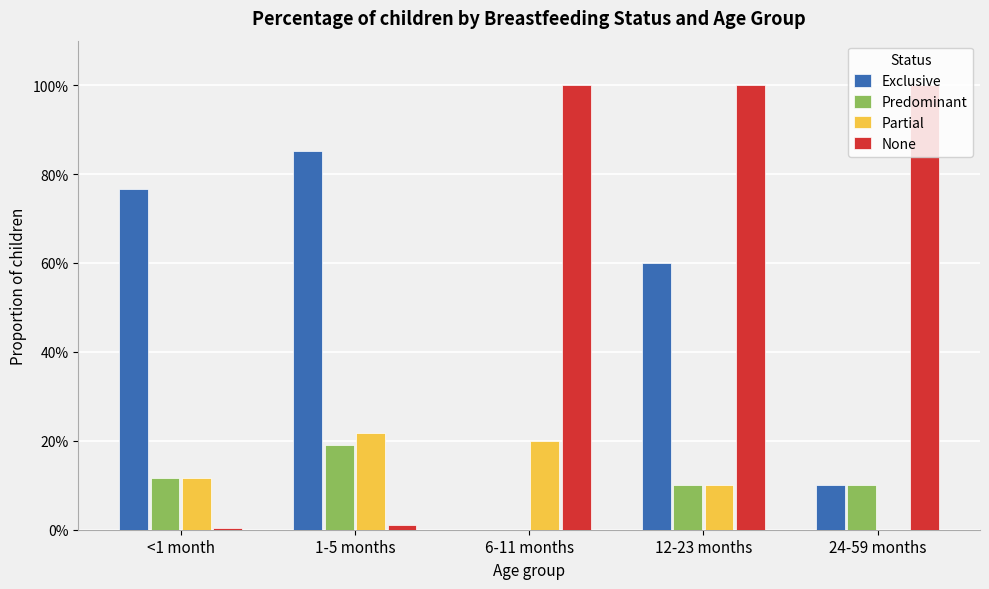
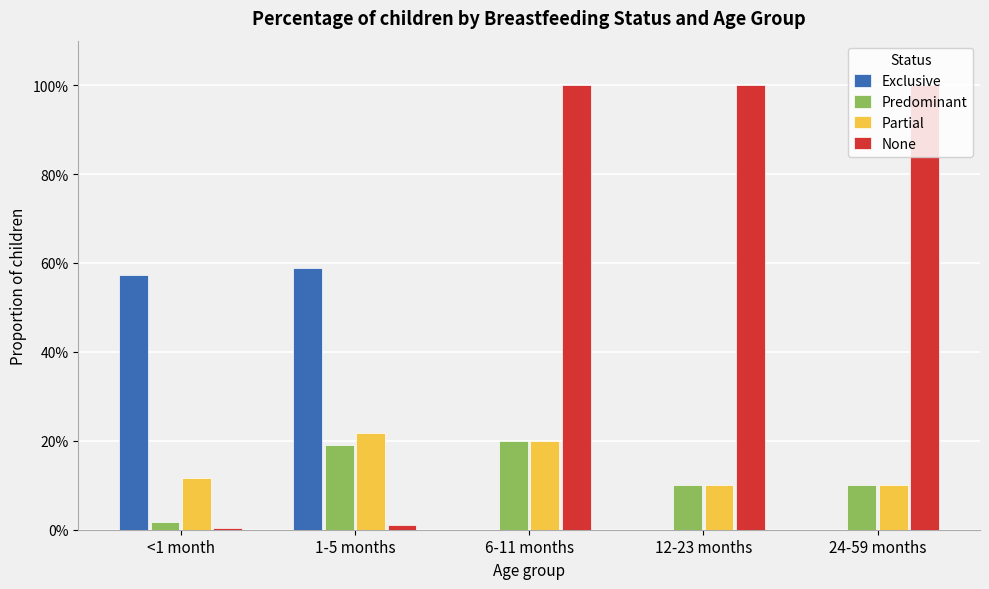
  {
    "Exclusive": {
-     "<1 month": "77%",
-     "1-5 months": "85%",
+     "<1 month": "57%",
+     "1-5 months": "59%",
      "6-11 months": "0%",
-     "12-23 months": "60%",
-     "24-59 months": "10%"
+     "12-23 months": "0%",
+     "24-59 months": "0%"
    },
    "Predominant": {
-     "<1 month": "12%",
+     "<1 month": "2%",
      "1-5 months": "19%",
-     "6-11 months": "0%",
+     "6-11 months": "20%",
      "12-23 months": "10%",
      "24-59 months": "10%"
    },
    "Partial": {
      "<1 month": "12%",
      "1-5 months": "22%",
      "6-11 months": "20%",
      "12-23 months": "10%",
-     "24-59 months": "0%"
+     "24-59 months": "10%"
    },
    "None": {
      "1-5 months": "1%",
      "6-11 months": "100%",
      "12-23 months": "100%"
    }
  }
